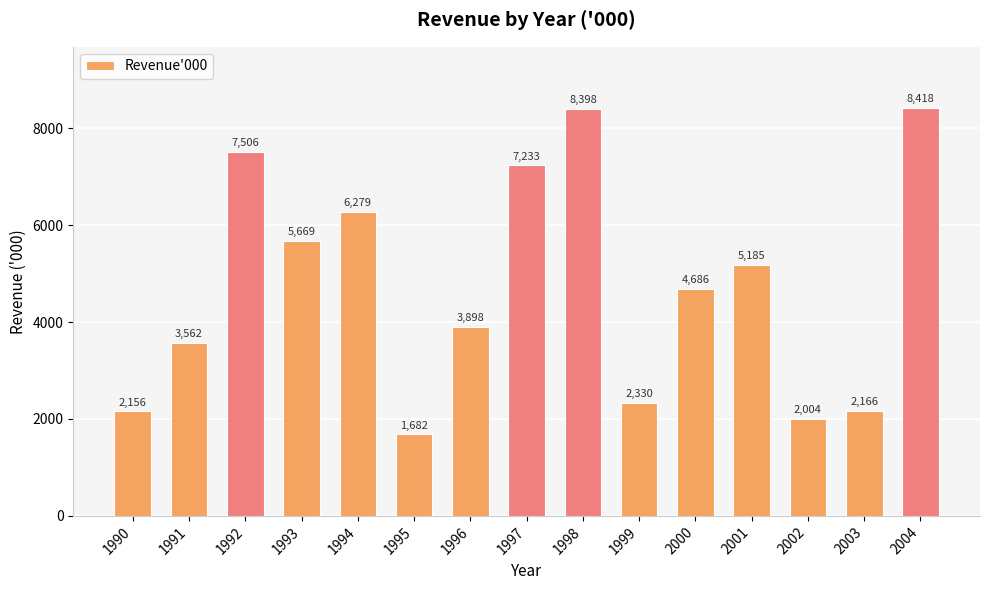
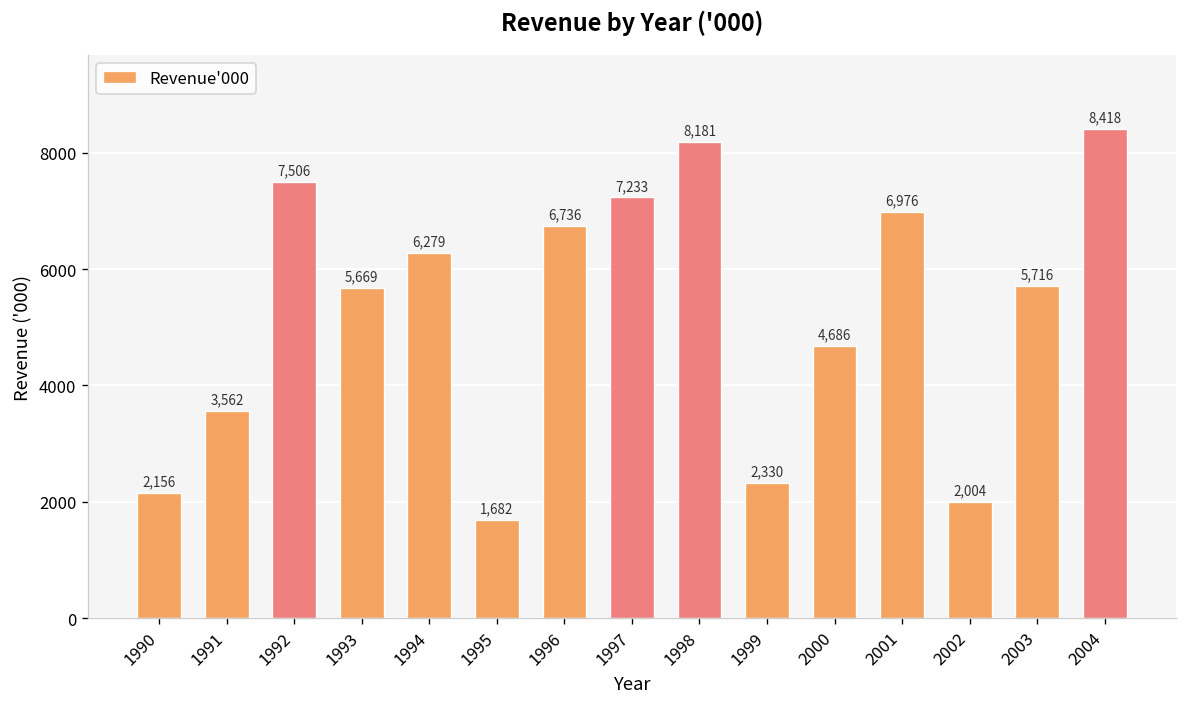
  {
    "1990": "2,156",
    "1991": "3,562",
    "1992": "7,506",
    "1993": "5,669",
    "1994": "6,279",
    "1995": "1,682",
-   "1996": "3,898",
+   "1996": "6,736",
    "1997": "7,233",
-   "1998": "8,398",
+   "1998": "8,181",
    "1999": "2,330",
    "2000": "4,686",
-   "2001": "5,185",
+   "2001": "6,976",
    "2002": "2,004",
-   "2003": "2,166",
+   "2003": "5,716",
    "2004": "8,418"
  }
